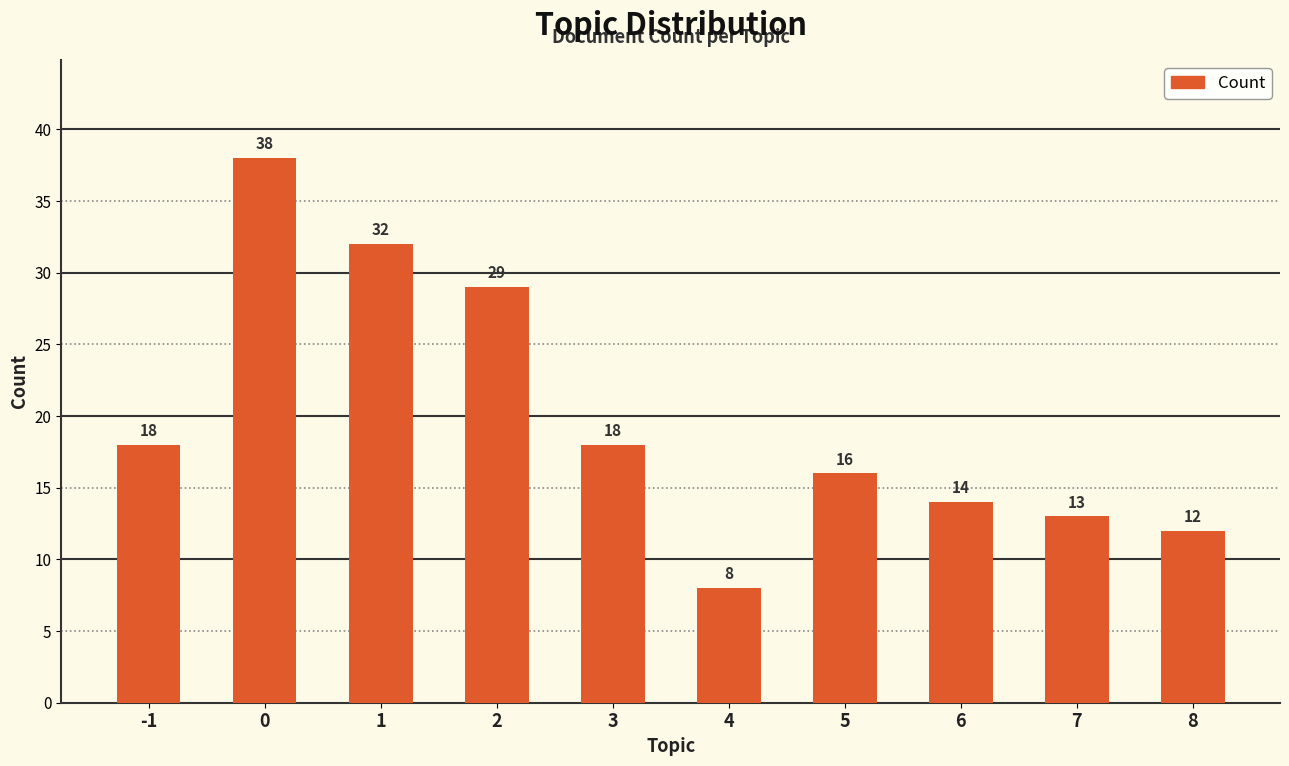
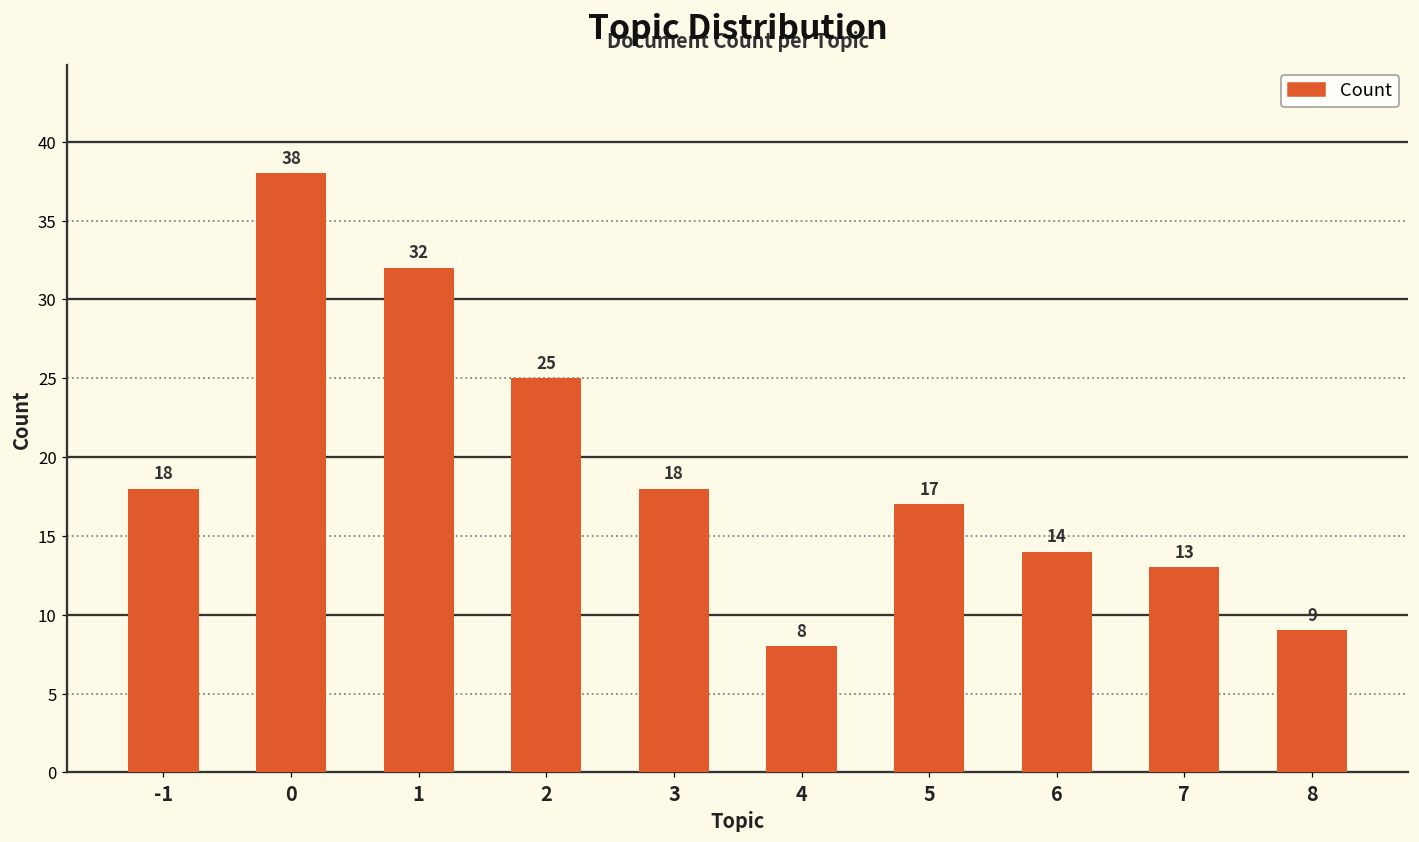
  {
    "-1": 18,
    "0": 38,
    "1": 32,
-   "2": 29,
+   "2": 25,
    "3": 18,
    "4": 8,
-   "5": 16,
+   "5": 17,
    "6": 14,
    "7": 13,
-   "8": 12
+   "8": 9
  }
